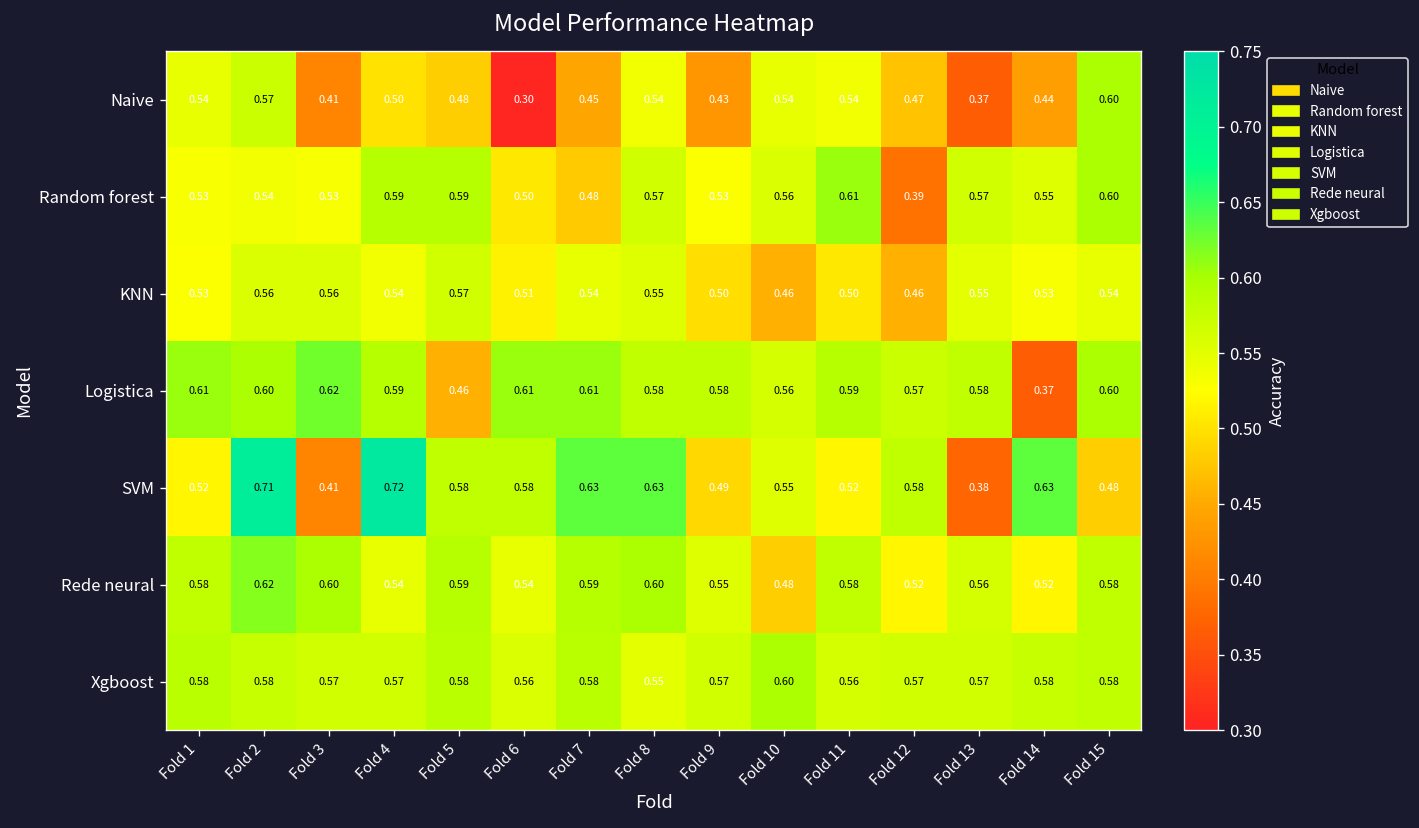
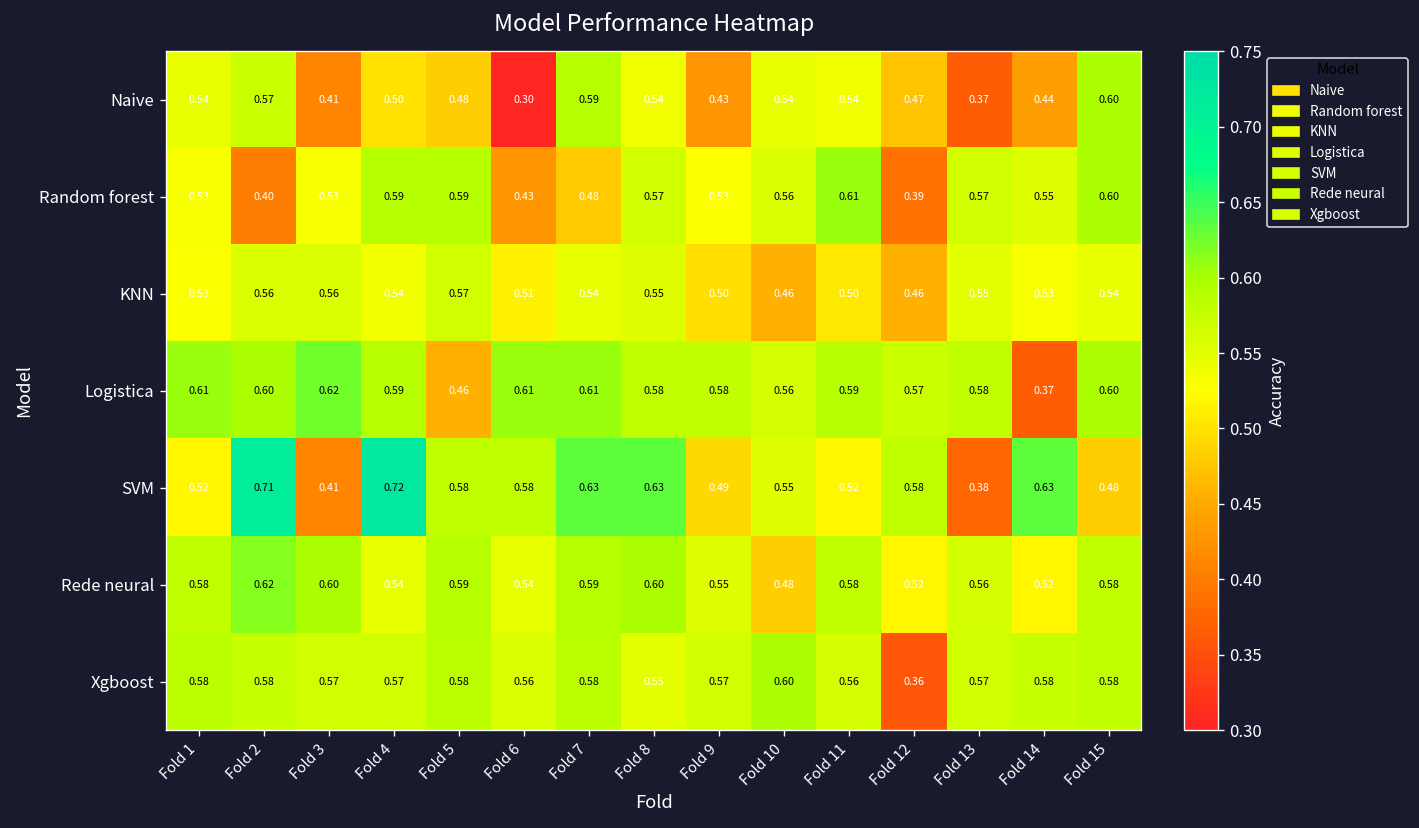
  {
    "Naive": {
      "Fold 1": 0.54,
      "Fold 2": 0.57,
      "Fold 3": 0.41,
      "Fold 4": 0.50,
      "Fold 5": 0.48,
      "Fold 6": 0.30,
-     "Fold 7": 0.45,
+     "Fold 7": 0.59,
      "Fold 8": 0.54,
      "Fold 9": 0.43,
      "Fold 10": 0.54,
      "Fold 11": 0.54,
      "Fold 12": 0.47,
      "Fold 13": 0.37,
      "Fold 14": 0.44,
      "Fold 15": 0.60
    },
    "Random forest": {
      "Fold 1": 0.53,
-     "Fold 2": 0.54,
+     "Fold 2": 0.40,
      "Fold 3": 0.53,
      "Fold 4": 0.59,
      "Fold 5": 0.59,
-     "Fold 6": 0.50,
+     "Fold 6": 0.43,
      "Fold 7": 0.48,
      "Fold 8": 0.57,
      "Fold 9": 0.53,
      "Fold 10": 0.56,
      "Fold 11": 0.61,
      "Fold 12": 0.39,
      "Fold 13": 0.57,
      "Fold 14": 0.55,
      "Fold 15": 0.60
    },
    "KNN": {
      "Fold 1": 0.53,
      "Fold 2": 0.56,
      "Fold 3": 0.56,
      "Fold 4": 0.54,
      "Fold 5": 0.57,
      "Fold 6": 0.51,
      "Fold 7": 0.54,
      "Fold 8": 0.55,
      "Fold 9": 0.50,
      "Fold 10": 0.46,
      "Fold 11": 0.50,
      "Fold 12": 0.46,
      "Fold 13": 0.55,
      "Fold 14": 0.53,
      "Fold 15": 0.54
    },
    "Logistica": {
      "Fold 1": 0.61,
      "Fold 2": 0.60,
      "Fold 3": 0.62,
      "Fold 4": 0.59,
      "Fold 5": 0.46,
      "Fold 6": 0.61,
      "Fold 7": 0.61,
      "Fold 8": 0.58,
      "Fold 9": 0.58,
      "Fold 10": 0.56,
      "Fold 11": 0.59,
      "Fold 12": 0.57,
      "Fold 13": 0.58,
      "Fold 14": 0.37,
      "Fold 15": 0.60
    },
    "SVM": {
      "Fold 1": 0.52,
      "Fold 2": 0.71,
      "Fold 3": 0.41,
      "Fold 4": 0.72,
      "Fold 5": 0.58,
      "Fold 6": 0.58,
      "Fold 7": 0.63,
      "Fold 8": 0.63,
      "Fold 9": 0.49,
      "Fold 10": 0.55,
      "Fold 11": 0.52,
      "Fold 12": 0.58,
      "Fold 13": 0.38,
      "Fold 14": 0.63,
      "Fold 15": 0.48
    },
    "Rede neural": {
      "Fold 1": 0.58,
      "Fold 2": 0.62,
      "Fold 3": 0.60,
      "Fold 4": 0.54,
      "Fold 5": 0.59,
      "Fold 6": 0.54,
      "Fold 7": 0.59,
      "Fold 8": 0.60,
      "Fold 9": 0.55,
      "Fold 10": 0.48,
      "Fold 11": 0.58,
      "Fold 12": 0.52,
      "Fold 13": 0.56,
      "Fold 14": 0.52,
      "Fold 15": 0.58
    },
    "Xgboost": {
      "Fold 1": 0.58,
      "Fold 2": 0.58,
      "Fold 3": 0.57,
      "Fold 4": 0.57,
      "Fold 5": 0.58,
      "Fold 6": 0.56,
      "Fold 7": 0.58,
      "Fold 8": 0.55,
      "Fold 9": 0.57,
      "Fold 10": 0.60,
      "Fold 11": 0.56,
-     "Fold 12": 0.57,
+     "Fold 12": 0.36,
      "Fold 13": 0.57,
      "Fold 14": 0.58,
      "Fold 15": 0.58
    }
  }
